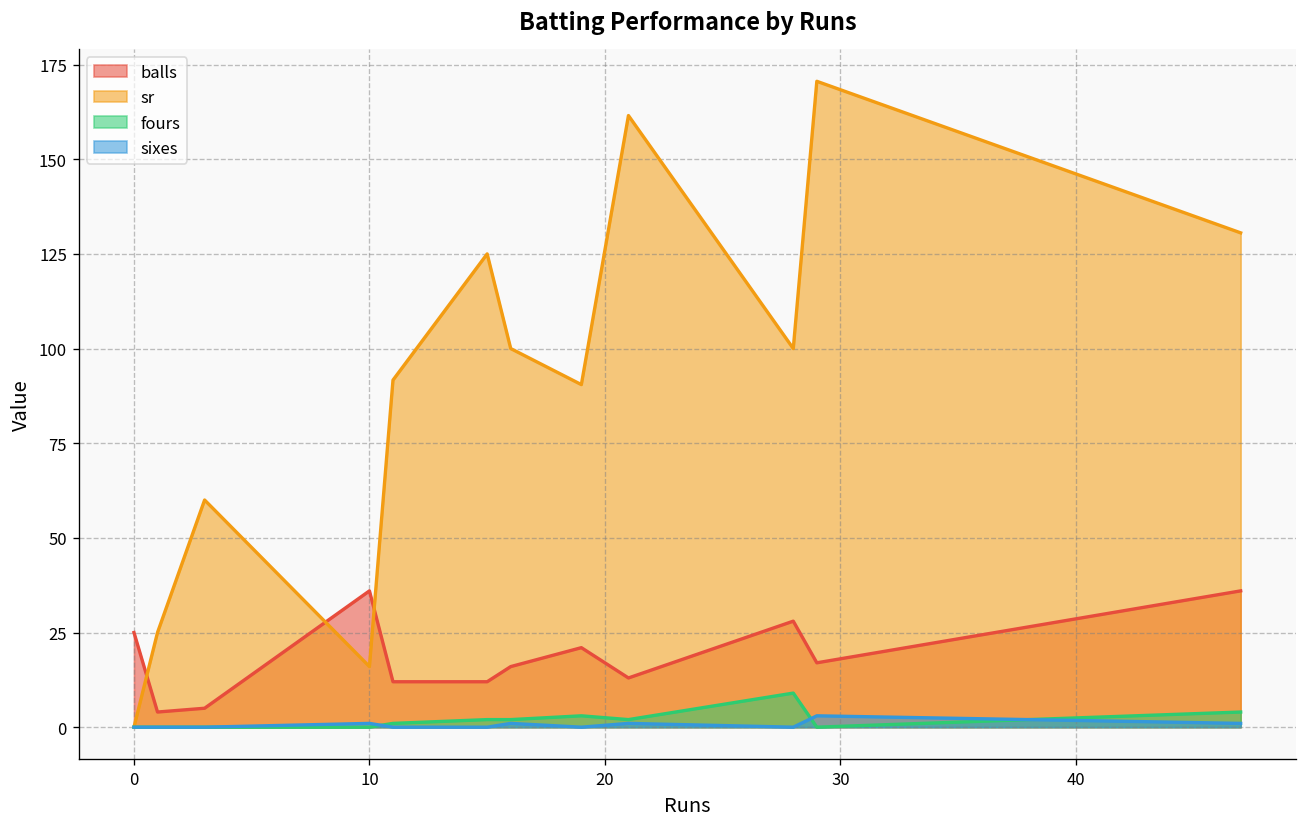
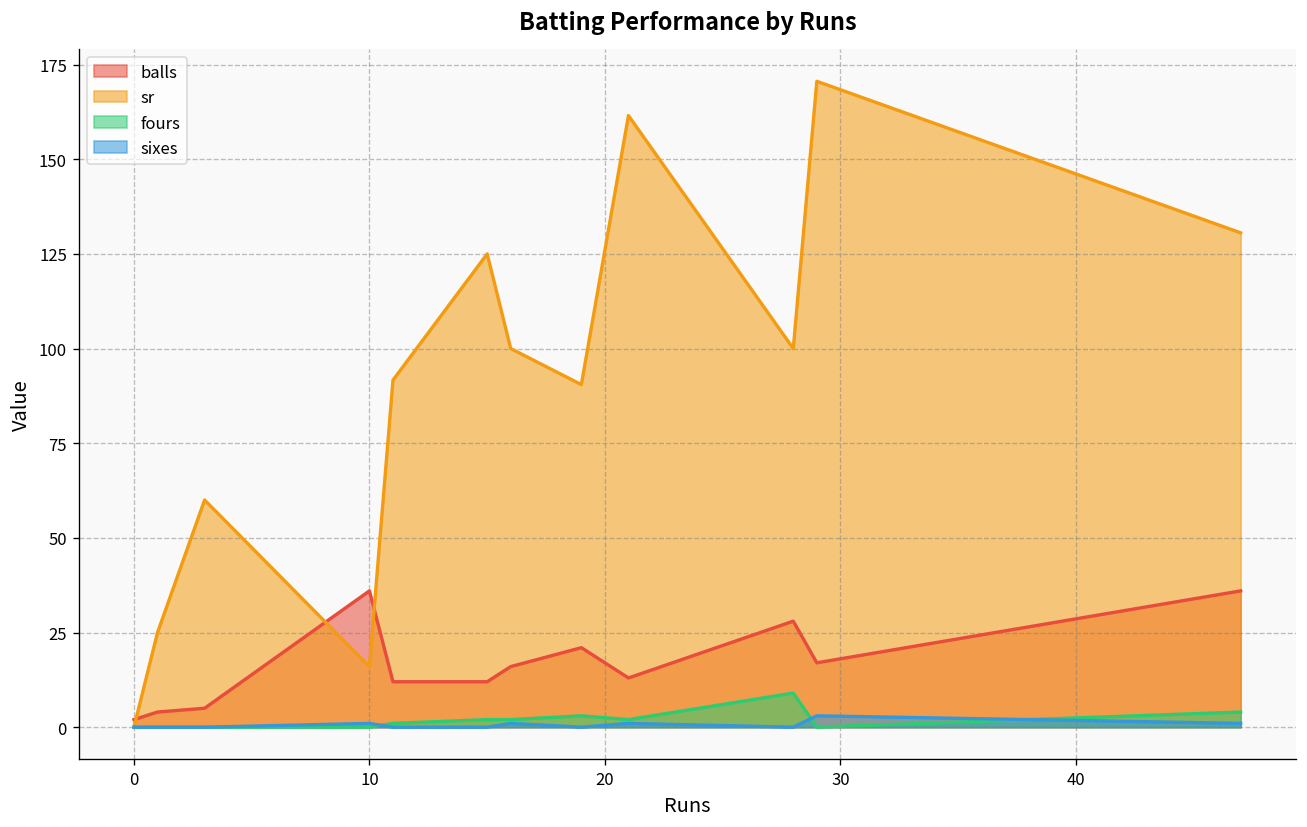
  {
    "balls": {
-     "0": 25,
+     "0": 2,
      "10": 36
    },
    "sr": {
      "10": 16
    },
    "fours": {
      "10": 0
    },
    "sixes": {
      "10": 1
    }
  }
